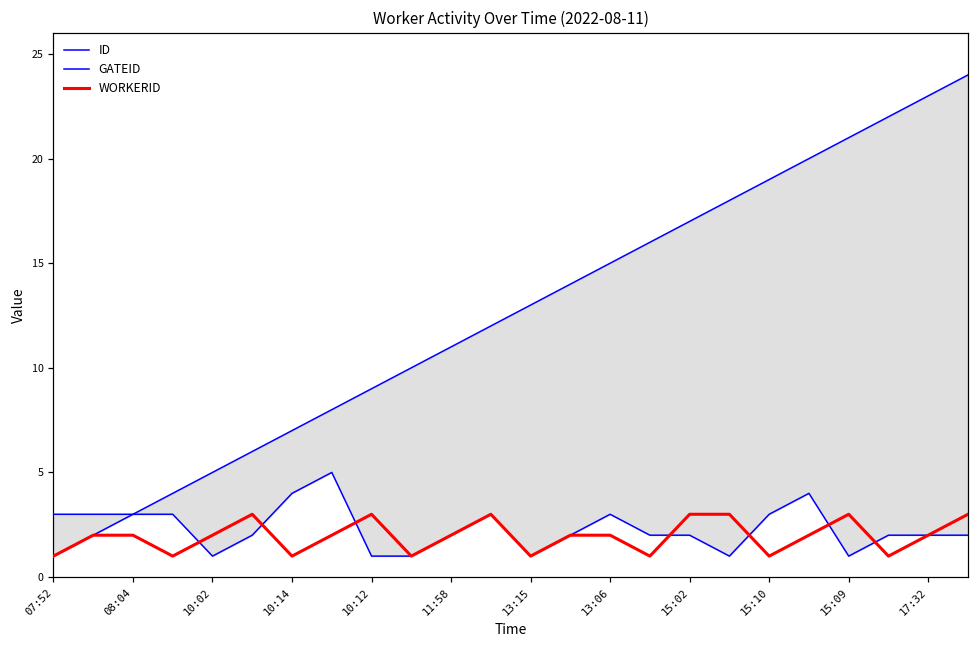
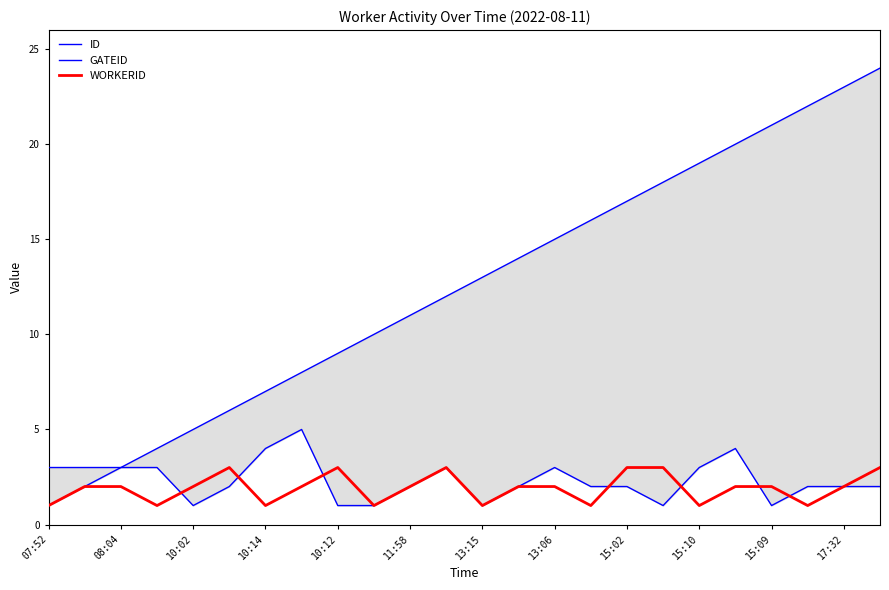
  {
    "WORKERID": {
      "08:04": 2,
      "10:14": 1,
      "13:06": 2,
      "15:02": 3,
      "15:10": 1,
-     "15:09": 3
+     "15:09": 2
    }
  }
